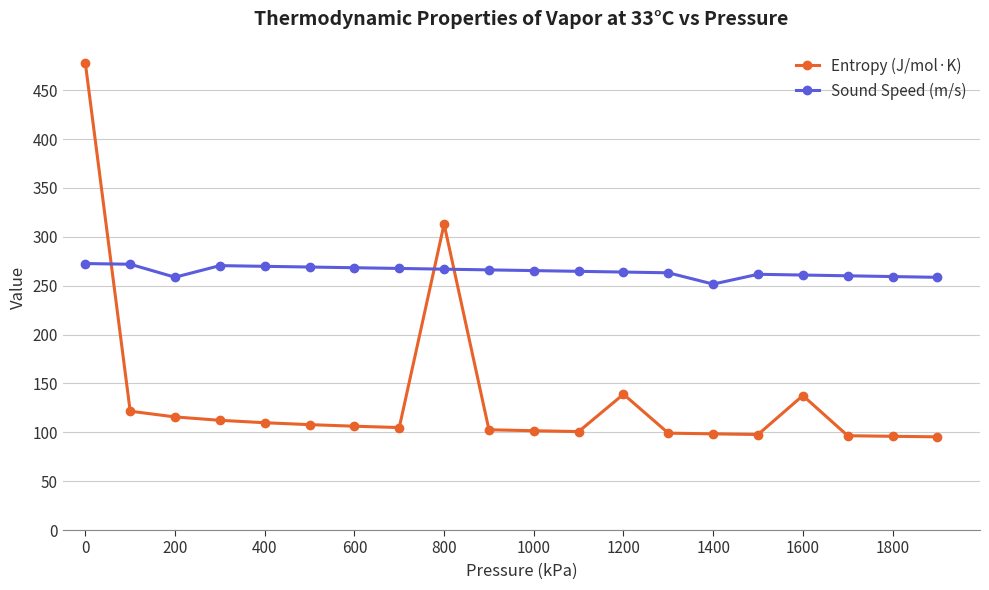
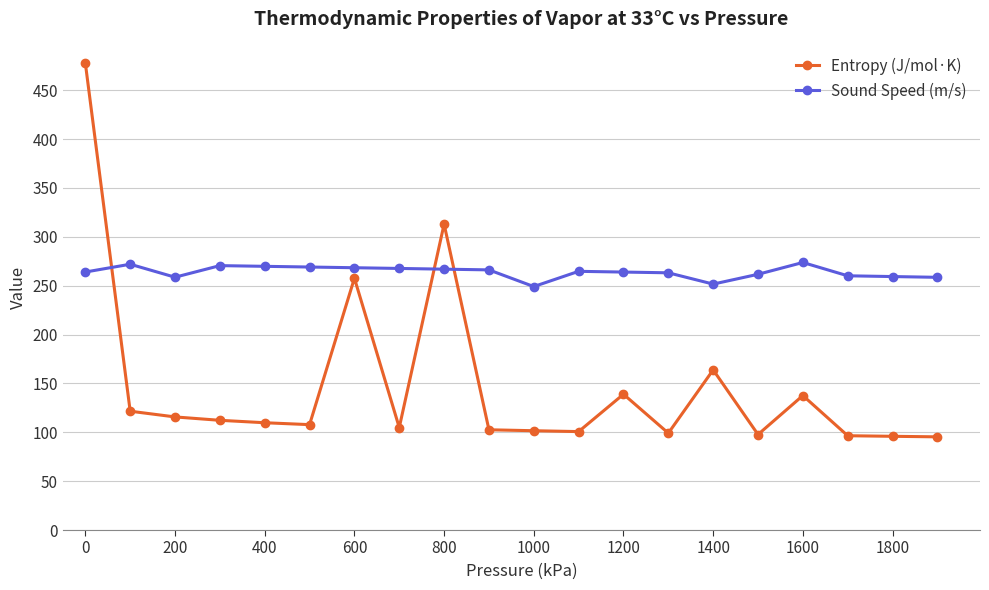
  {
    "Entropy (J/mol·K)": {
      "0": 480,
      "200": 120,
      "400": 110,
-     "600": 110,
+     "600": 260,
      "800": 310,
      "1000": 100,
      "1200": 140,
-     "1400": 100,
+     "1400": 160,
      "1600": 140,
      "1800": 100
    },
    "Sound Speed (m/s)": {
-     "0": 270,
+     "0": 260,
      "200": 260,
      "400": 270,
      "600": 270,
      "800": 270,
-     "1000": 270,
+     "1000": 250,
      "1200": 260,
      "1400": 250,
-     "1600": 260,
+     "1600": 270,
      "1800": 260
    }
  }
